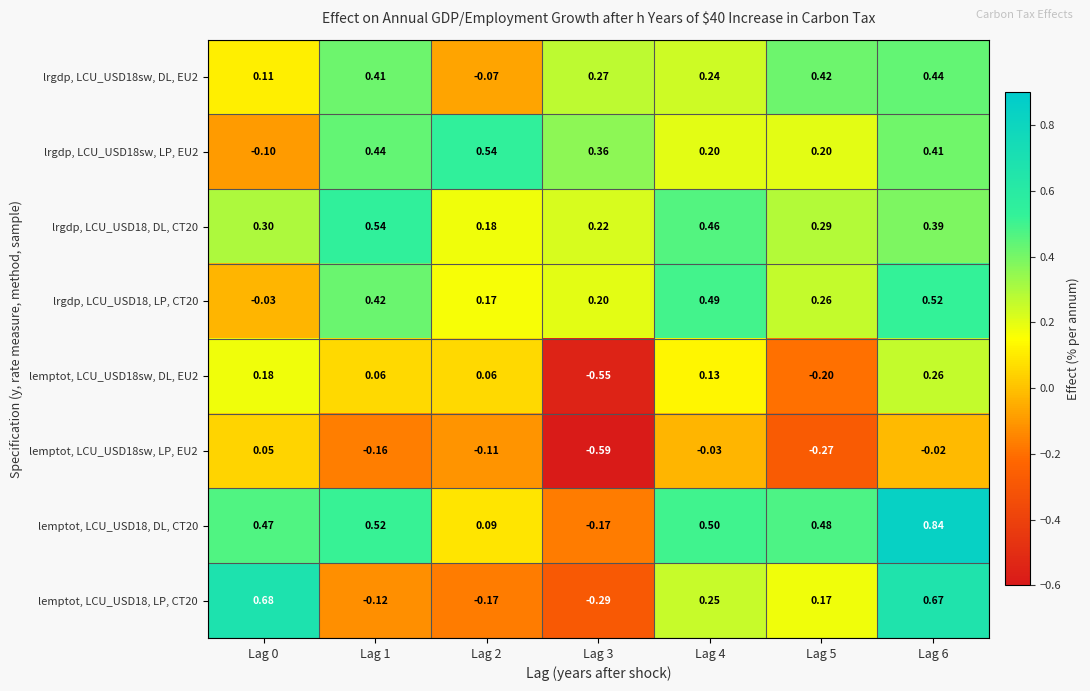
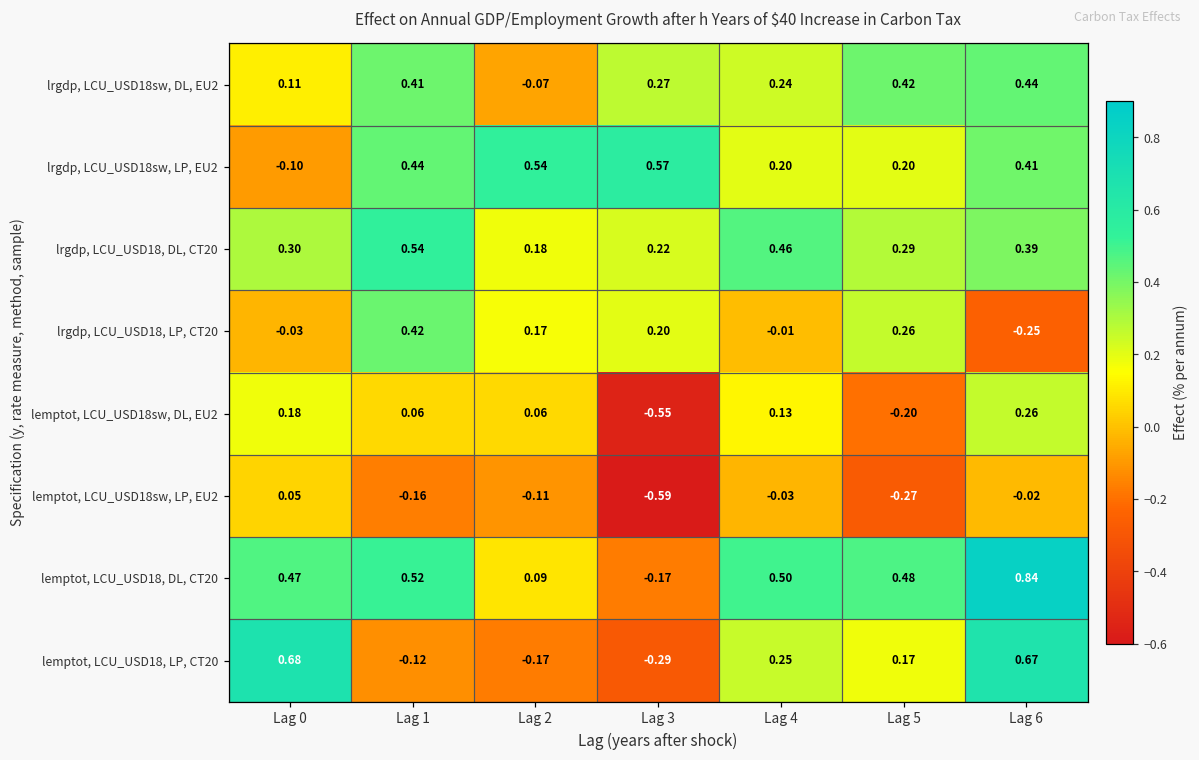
  {
    "lrgdp, LCU_USD18sw, DL, EU2": {
      "Lag 0": 0.11,
      "Lag 1": 0.41,
      "Lag 2": -0.07,
      "Lag 3": 0.27,
      "Lag 4": 0.24,
      "Lag 5": 0.42,
      "Lag 6": 0.44
    },
    "lrgdp, LCU_USD18sw, LP, EU2": {
      "Lag 0": -0.10,
      "Lag 1": 0.44,
      "Lag 2": 0.54,
-     "Lag 3": 0.36,
+     "Lag 3": 0.57,
      "Lag 4": 0.20,
      "Lag 5": 0.20,
      "Lag 6": 0.41
    },
    "lrgdp, LCU_USD18, DL, CT20": {
      "Lag 0": 0.30,
      "Lag 1": 0.54,
      "Lag 2": 0.18,
      "Lag 3": 0.22,
      "Lag 4": 0.46,
      "Lag 5": 0.29,
      "Lag 6": 0.39
    },
    "lrgdp, LCU_USD18, LP, CT20": {
      "Lag 0": -0.03,
      "Lag 1": 0.42,
      "Lag 2": 0.17,
      "Lag 3": 0.20,
-     "Lag 4": 0.49,
+     "Lag 4": -0.01,
      "Lag 5": 0.26,
-     "Lag 6": 0.52
+     "Lag 6": -0.25
    },
    "lemptot, LCU_USD18sw, DL, EU2": {
      "Lag 0": 0.18,
      "Lag 1": 0.06,
      "Lag 2": 0.06,
      "Lag 3": -0.55,
      "Lag 4": 0.13,
      "Lag 5": -0.20,
      "Lag 6": 0.26
    },
    "lemptot, LCU_USD18sw, LP, EU2": {
      "Lag 0": 0.05,
      "Lag 1": -0.16,
      "Lag 2": -0.11,
      "Lag 3": -0.59,
      "Lag 4": -0.03,
      "Lag 5": -0.27,
      "Lag 6": -0.02
    },
    "lemptot, LCU_USD18, DL, CT20": {
      "Lag 0": 0.47,
      "Lag 1": 0.52,
      "Lag 2": 0.09,
      "Lag 3": -0.17,
      "Lag 4": 0.50,
      "Lag 5": 0.48,
      "Lag 6": 0.84
    },
    "lemptot, LCU_USD18, LP, CT20": {
      "Lag 0": 0.68,
      "Lag 1": -0.12,
      "Lag 2": -0.17,
      "Lag 3": -0.29,
      "Lag 4": 0.25,
      "Lag 5": 0.17,
      "Lag 6": 0.67
    }
  }
